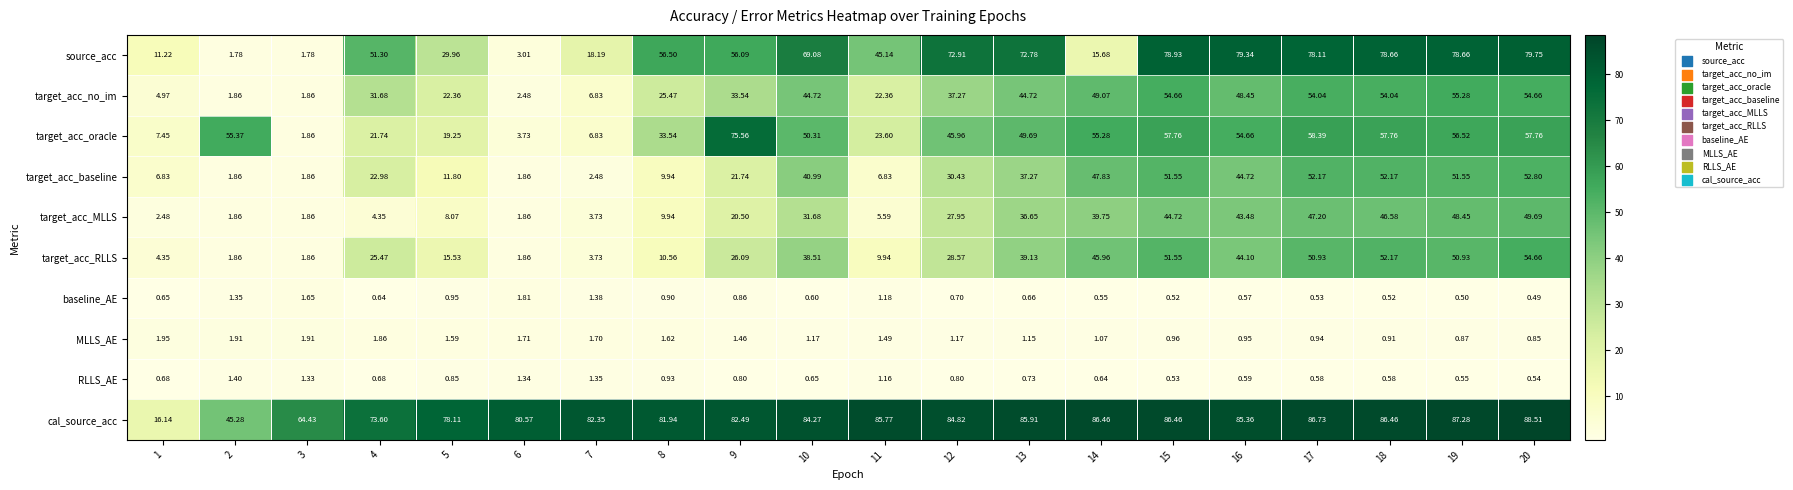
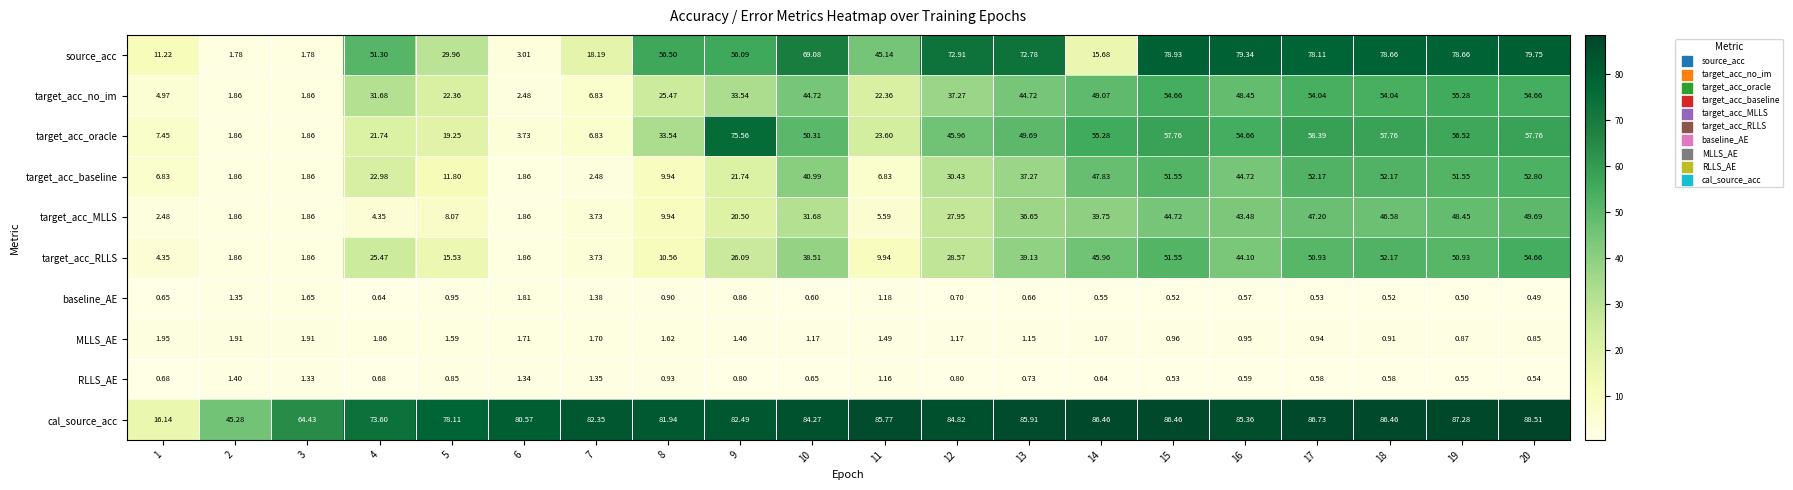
  {
    "source_acc": {
      "1": 11.22,
      "2": 1.78,
      "3": 1.78,
      "4": 51.30,
      "5": 29.96,
      "6": 3.01,
      "7": 18.19,
      "8": 56.50,
      "9": 56.09,
      "10": 69.08,
      "11": 45.14,
      "12": 72.91,
      "13": 72.78,
      "14": 15.68,
      "15": 78.93,
      "16": 79.34,
      "17": 78.11,
      "18": 78.66,
      "19": 78.66,
      "20": 79.75
    },
    "target_acc_no_im": {
      "1": 4.97,
      "2": 1.86,
      "3": 1.86,
      "4": 31.68,
      "5": 22.36,
      "6": 2.48,
      "7": 6.83,
      "8": 25.47,
      "9": 33.54,
      "10": 44.72,
      "11": 22.36,
      "12": 37.27,
      "13": 44.72,
      "14": 49.07,
      "15": 54.66,
      "16": 48.45,
      "17": 54.04,
      "18": 54.04,
      "19": 55.28,
      "20": 54.66
    },
    "target_acc_oracle": {
      "1": 7.45,
-     "2": 55.37,
+     "2": 1.86,
      "3": 1.86,
      "4": 21.74,
      "5": 19.25,
      "6": 3.73,
      "7": 6.83,
      "8": 33.54,
      "9": 75.56,
      "10": 50.31,
      "11": 23.60,
      "12": 45.96,
      "13": 49.69,
      "14": 55.28,
      "15": 57.76,
      "16": 54.66,
      "17": 58.39,
      "18": 57.76,
      "19": 56.52,
      "20": 57.76
    },
    "target_acc_baseline": {
      "1": 6.83,
      "2": 1.86,
      "3": 1.86,
      "4": 22.98,
      "5": 11.80,
      "6": 1.86,
      "7": 2.48,
      "8": 9.94,
      "9": 21.74,
      "10": 40.99,
      "11": 6.83,
      "12": 30.43,
      "13": 37.27,
      "14": 47.83,
      "15": 51.55,
      "16": 44.72,
      "17": 52.17,
      "18": 52.17,
      "19": 51.55,
      "20": 52.80
    },
    "target_acc_MLLS": {
      "1": 2.48,
      "2": 1.86,
      "3": 1.86,
      "4": 4.35,
      "5": 8.07,
      "6": 1.86,
      "7": 3.73,
      "8": 9.94,
      "9": 20.50,
      "10": 31.68,
      "11": 5.59,
      "12": 27.95,
      "13": 36.65,
      "14": 39.75,
      "15": 44.72,
      "16": 43.48,
      "17": 47.20,
      "18": 46.58,
      "19": 48.45,
      "20": 49.69
    },
    "target_acc_RLLS": {
      "1": 4.35,
      "2": 1.86,
      "3": 1.86,
      "4": 25.47,
      "5": 15.53,
      "6": 1.86,
      "7": 3.73,
      "8": 10.56,
      "9": 26.09,
      "10": 38.51,
      "11": 9.94,
      "12": 28.57,
      "13": 39.13,
      "14": 45.96,
      "15": 51.55,
      "16": 44.10,
      "17": 50.93,
      "18": 52.17,
      "19": 50.93,
      "20": 54.66
    },
    "baseline_AE": {
      "1": 0.65,
      "2": 1.35,
      "3": 1.65,
      "4": 0.64,
      "5": 0.95,
      "6": 1.81,
      "7": 1.38,
      "8": 0.90,
      "9": 0.86,
      "10": 0.60,
      "11": 1.18,
      "12": 0.70,
      "13": 0.66,
      "14": 0.55,
      "15": 0.52,
      "16": 0.57,
      "17": 0.53,
      "18": 0.52,
      "19": 0.50,
      "20": 0.49
    },
    "MLLS_AE": {
      "1": 1.95,
      "2": 1.91,
      "3": 1.91,
      "4": 1.86,
      "5": 1.59,
      "6": 1.71,
      "7": 1.70,
      "8": 1.62,
      "9": 1.46,
      "10": 1.17,
      "11": 1.49,
      "12": 1.17,
      "13": 1.15,
      "14": 1.07,
      "15": 0.96,
      "16": 0.95,
      "17": 0.94,
      "18": 0.91,
      "19": 0.87,
      "20": 0.85
    },
    "RLLS_AE": {
      "1": 0.68,
      "2": 1.40,
      "3": 1.33,
      "4": 0.68,
      "5": 0.85,
      "6": 1.34,
      "7": 1.35,
      "8": 0.93,
      "9": 0.80,
      "10": 0.65,
      "11": 1.16,
      "12": 0.80,
      "13": 0.73,
      "14": 0.64,
      "15": 0.53,
      "16": 0.59,
      "17": 0.58,
      "18": 0.58,
      "19": 0.55,
      "20": 0.54
    },
    "cal_source_acc": {
      "1": 16.14,
      "2": 45.28,
      "3": 64.43,
      "4": 73.60,
      "5": 78.11,
      "6": 80.57,
      "7": 82.35,
      "8": 81.94,
      "9": 82.49,
      "10": 84.27,
      "11": 85.77,
      "12": 84.82,
      "13": 85.91,
      "14": 86.46,
      "15": 86.46,
      "16": 85.36,
      "17": 86.73,
      "18": 86.46,
      "19": 87.28,
      "20": 88.51
    }
  }
